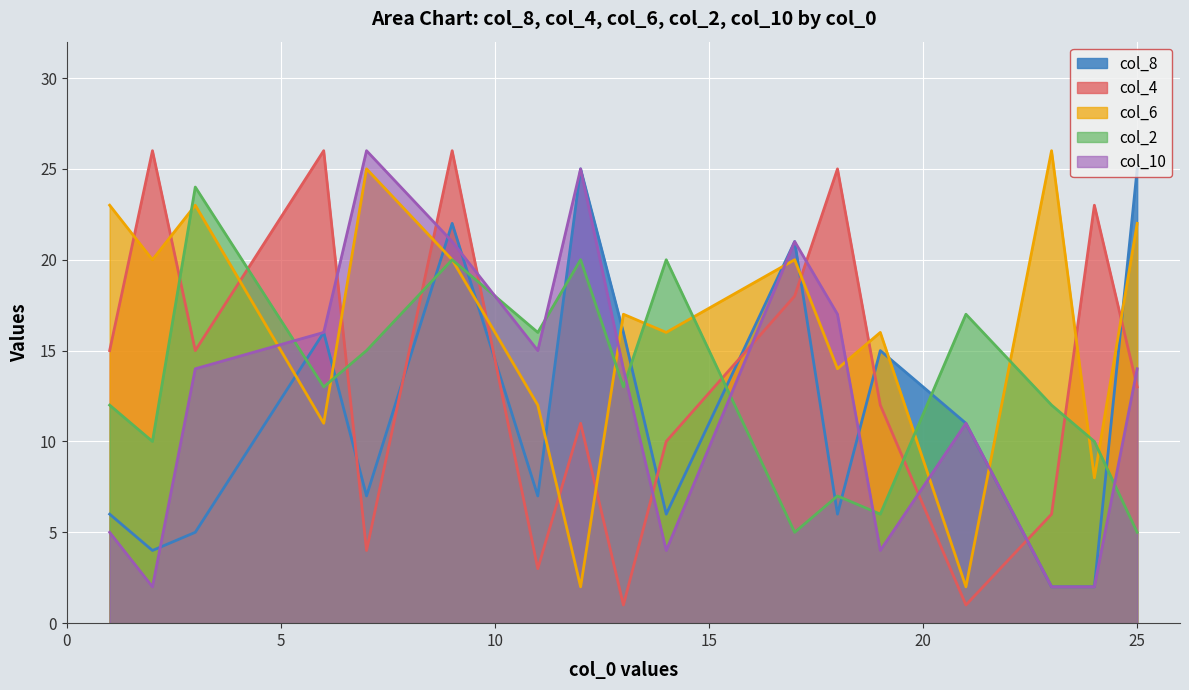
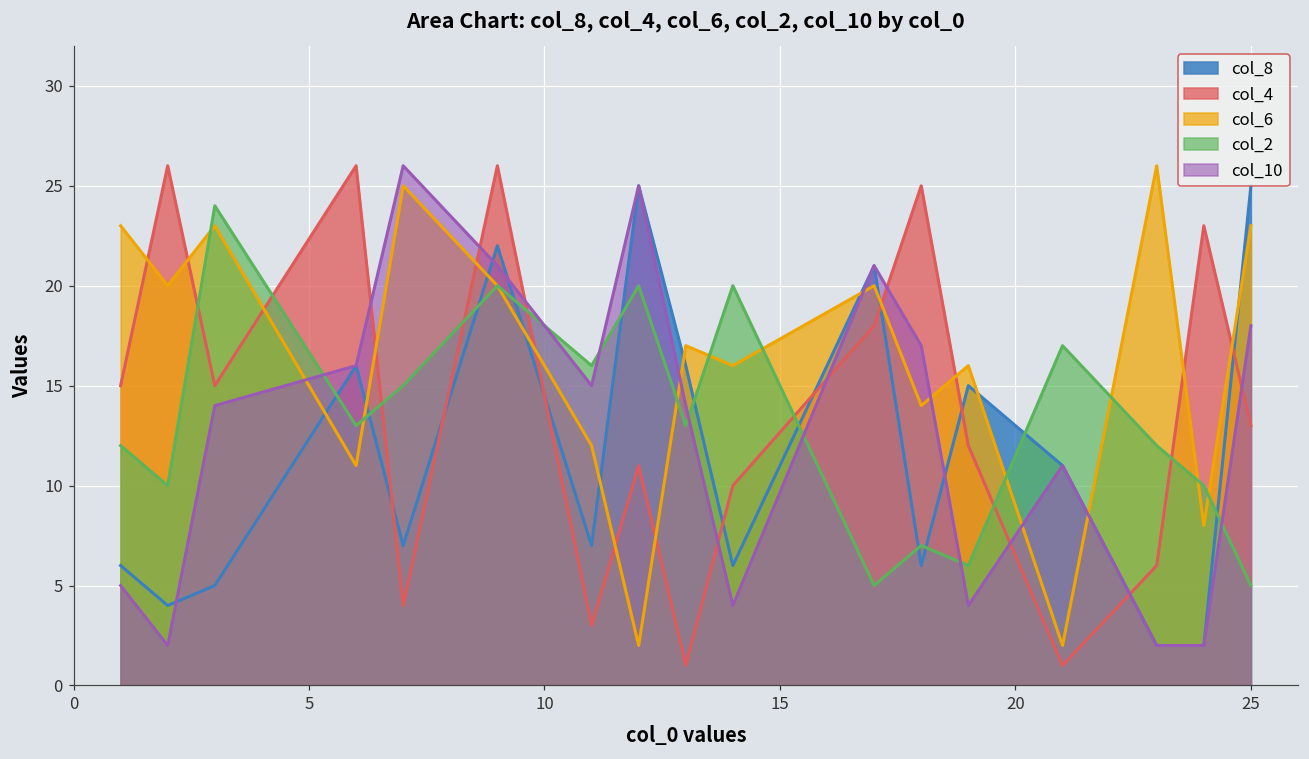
  {
    "col_4": {
      "25": 13
    },
    "col_6": {
-     "25": 22
+     "25": 23
    },
    "col_2": {
      "25": 5
    },
    "col_10": {
-     "25": 14
+     "25": 18
    }
  }
